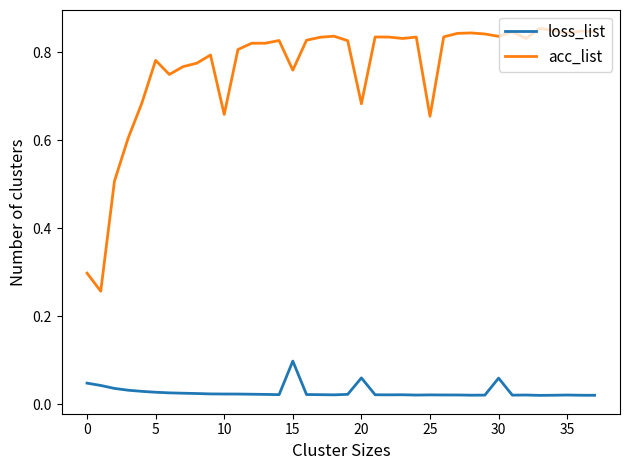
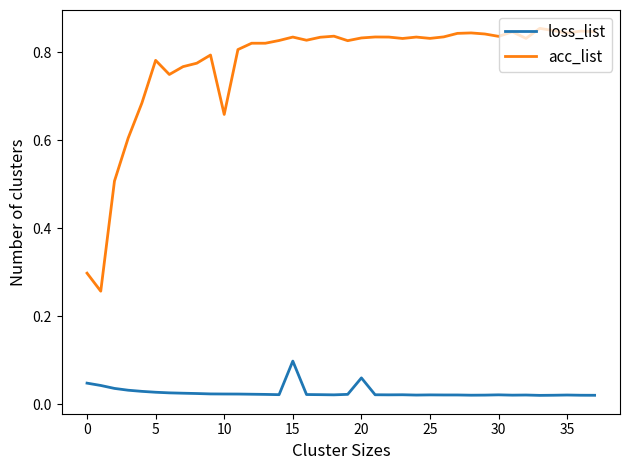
  {
    "loss_list": {
      "0": 0.05,
      "5": 0.03,
      "10": 0.02,
      "15": 0.10,
      "20": 0.06,
      "25": 0.02,
-     "30": 0.06,
+     "30": 0.02,
      "35": 0.02
    },
    "acc_list": {
      "0": 0.30,
      "5": 0.78,
      "10": 0.66,
-     "15": 0.76,
-     "20": 0.68,
-     "25": 0.65,
+     "15": 0.83,
+     "20": 0.83,
+     "25": 0.83,
      "30": 0.84
    }
  }
